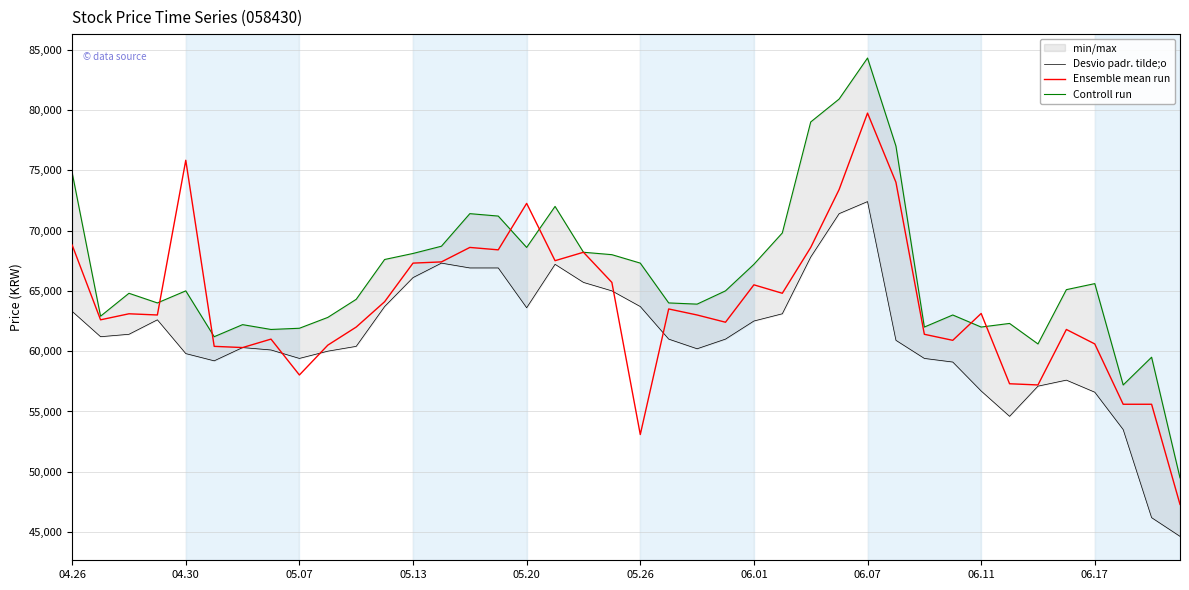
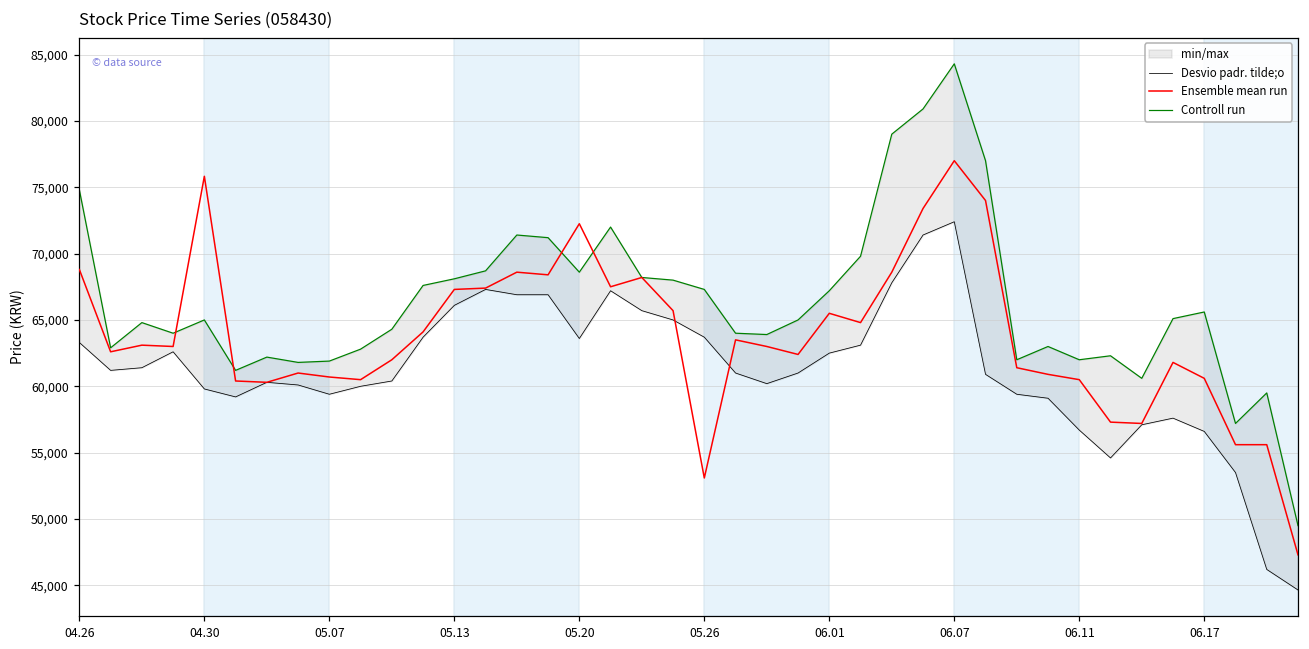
  {
    "Ensemble mean run": {
      "04.26": "68,800",
      "04.30": "75,800",
-     "05.07": "58,000",
+     "05.07": "60,700",
      "05.13": "67,300",
      "05.20": "72,300",
      "05.26": "53,100",
      "06.01": "65,500",
-     "06.07": "79,700",
-     "06.11": "63,100",
+     "06.07": "77,000",
+     "06.11": "60,500",
      "06.17": "60,600"
    }
  }
